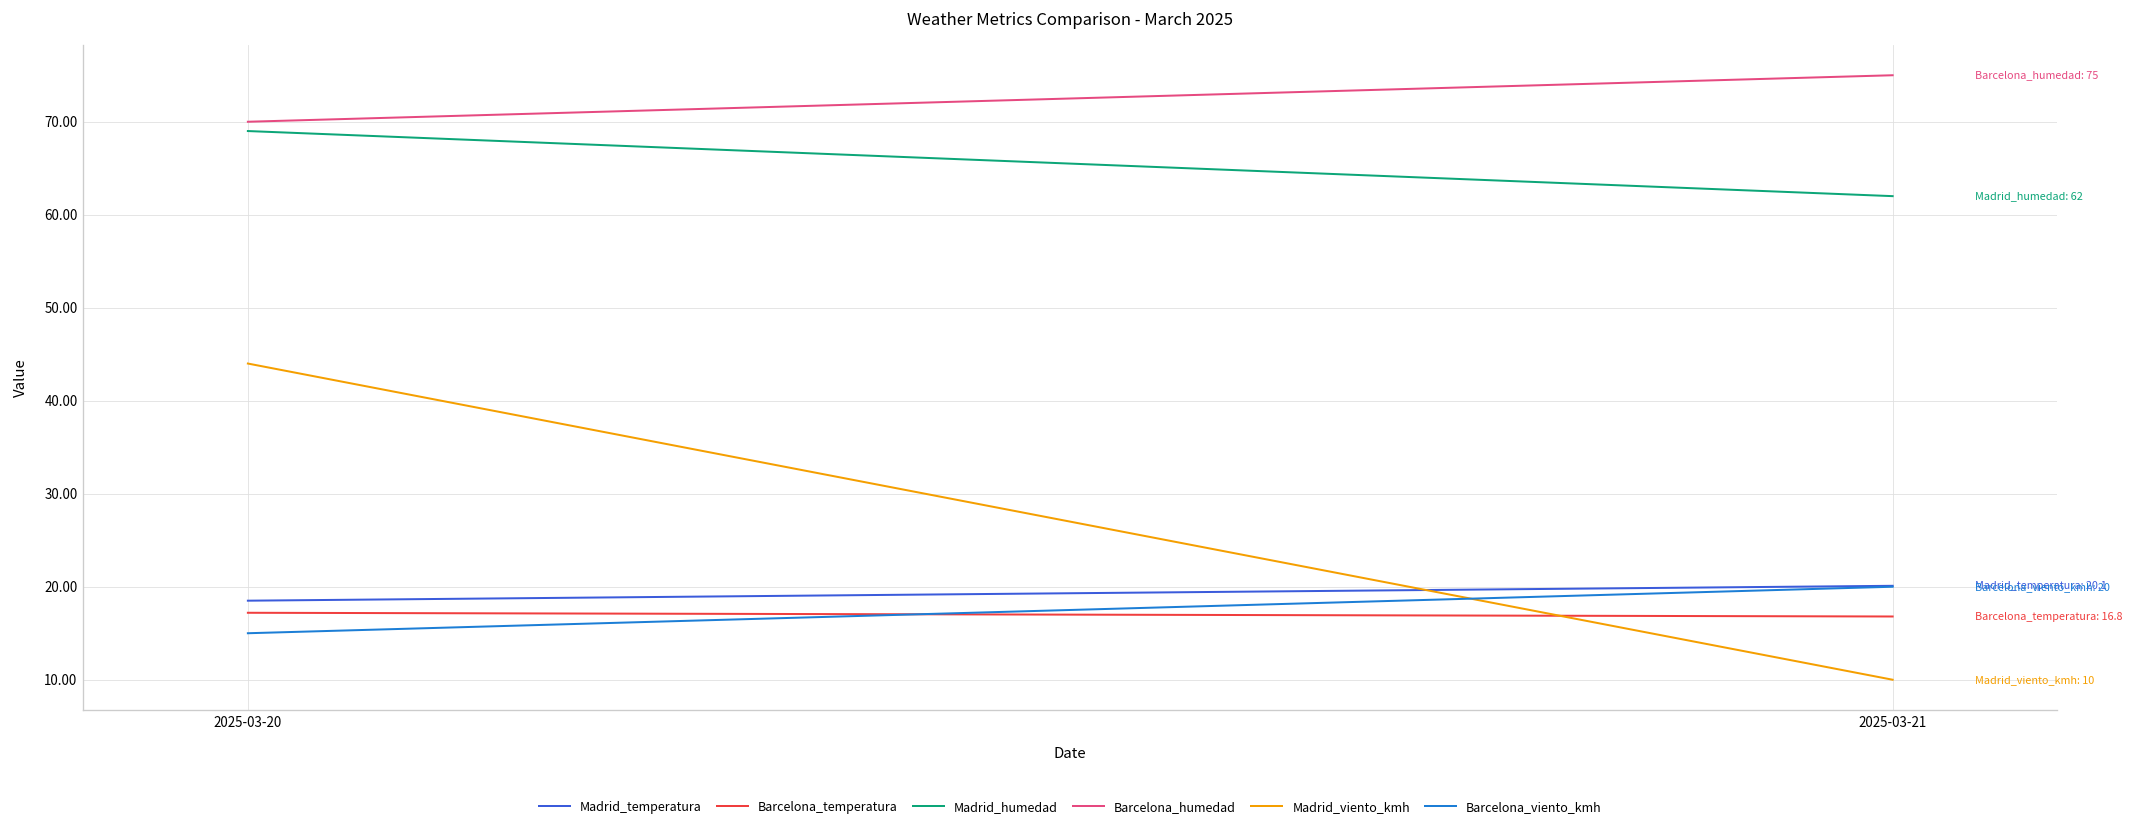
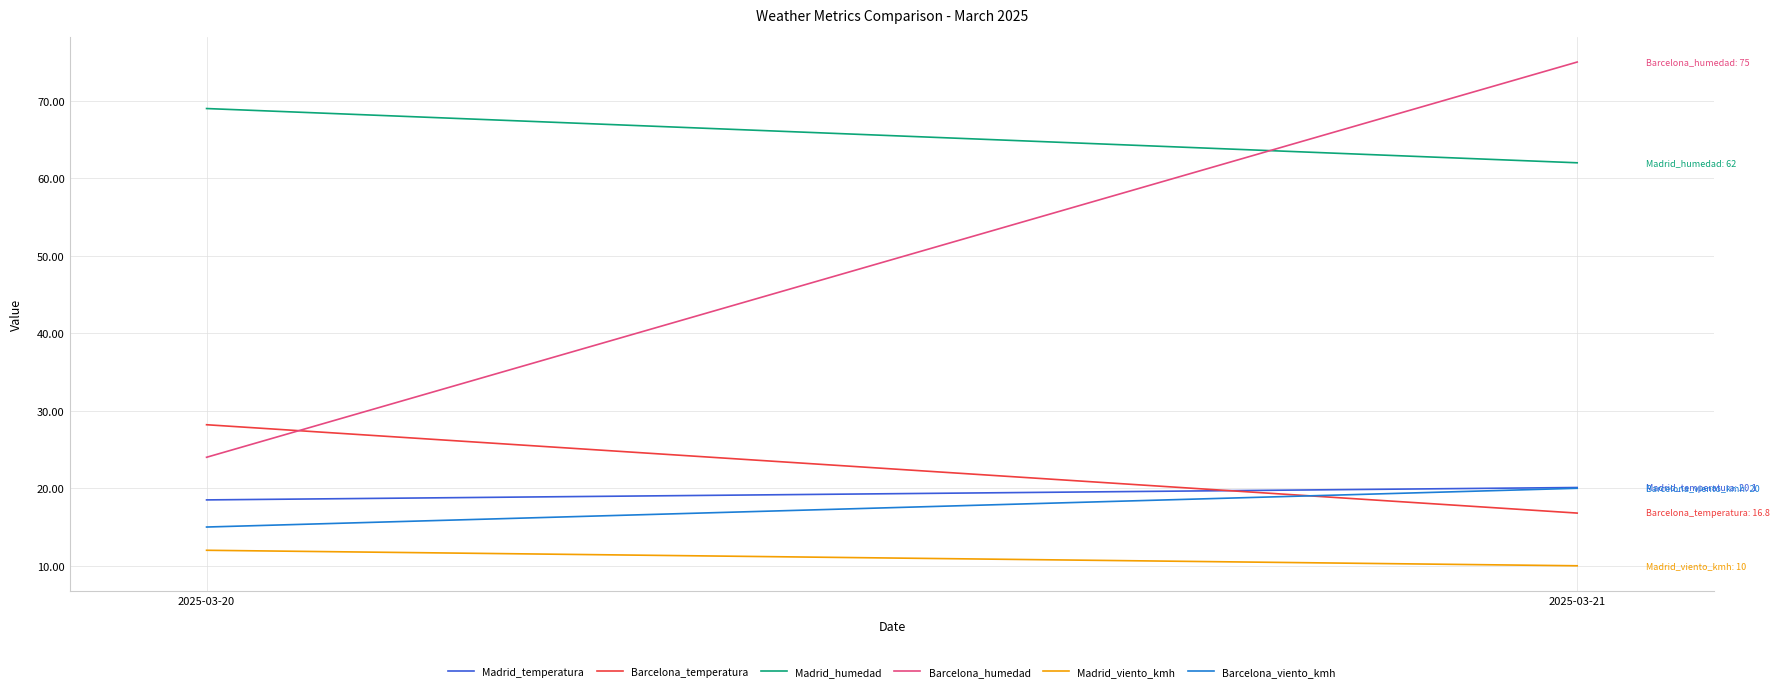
  {
    "Barcelona_temperatura": {
-     "2025-03-20": 17,
+     "2025-03-20": 28,
      "2025-03-21": 17
    },
    "Madrid_humedad": {
      "2025-03-20": 69,
      "2025-03-21": 62
    },
    "Barcelona_humedad": {
-     "2025-03-20": 70,
+     "2025-03-20": 24,
      "2025-03-21": 75
    },
    "Madrid_viento_kmh": {
-     "2025-03-20": 44,
+     "2025-03-20": 12,
      "2025-03-21": 10
    }
  }
